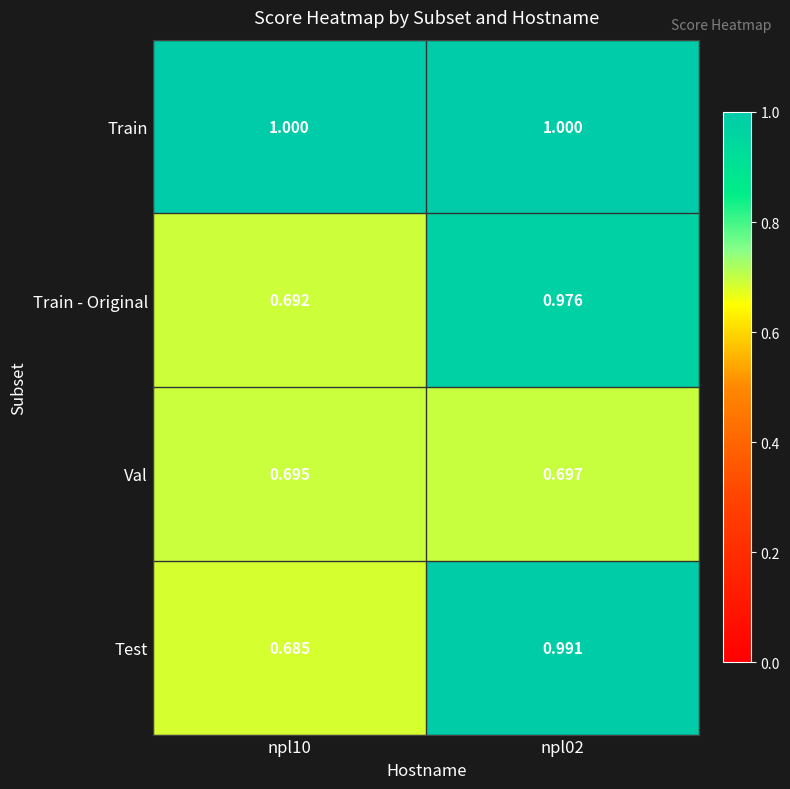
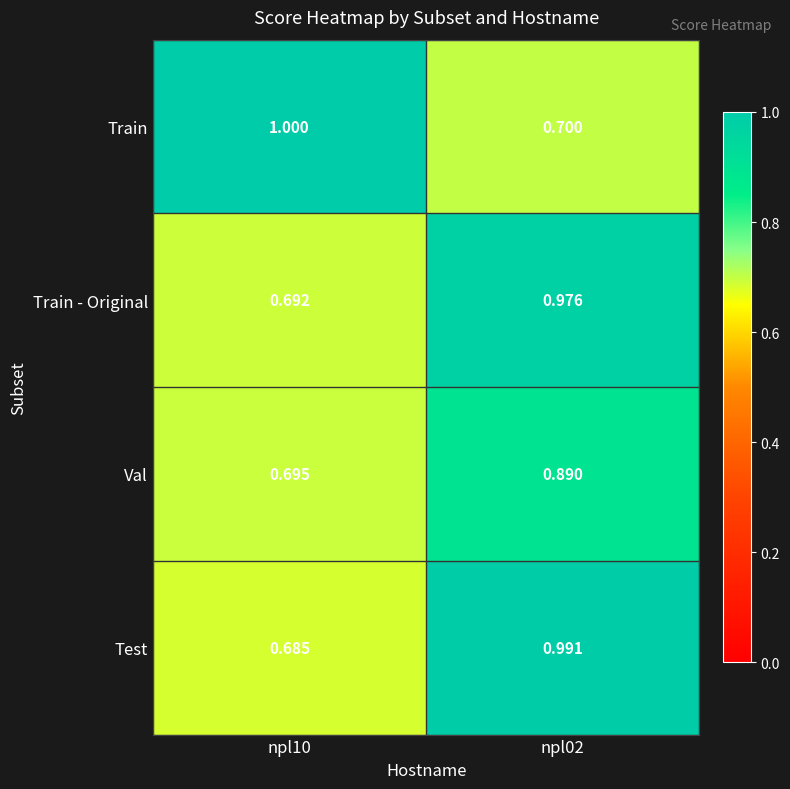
  {
    "Train": {
      "npl10": 1.000,
-     "npl02": 1.000
+     "npl02": 0.700
    },
    "Train - Original": {
      "npl10": 0.692,
      "npl02": 0.976
    },
    "Val": {
      "npl10": 0.695,
-     "npl02": 0.697
+     "npl02": 0.890
    },
    "Test": {
      "npl10": 0.685,
      "npl02": 0.991
    }
  }
